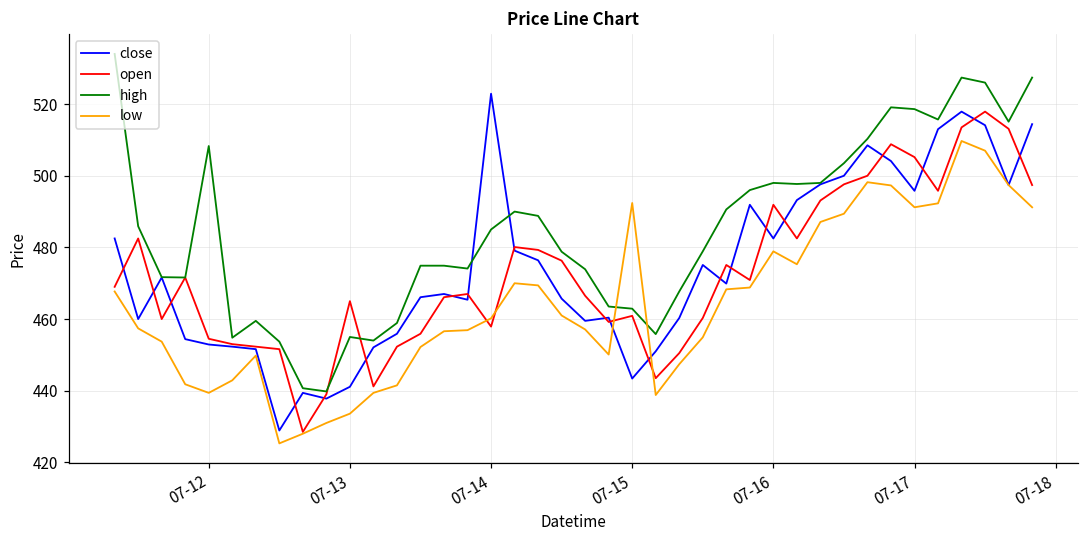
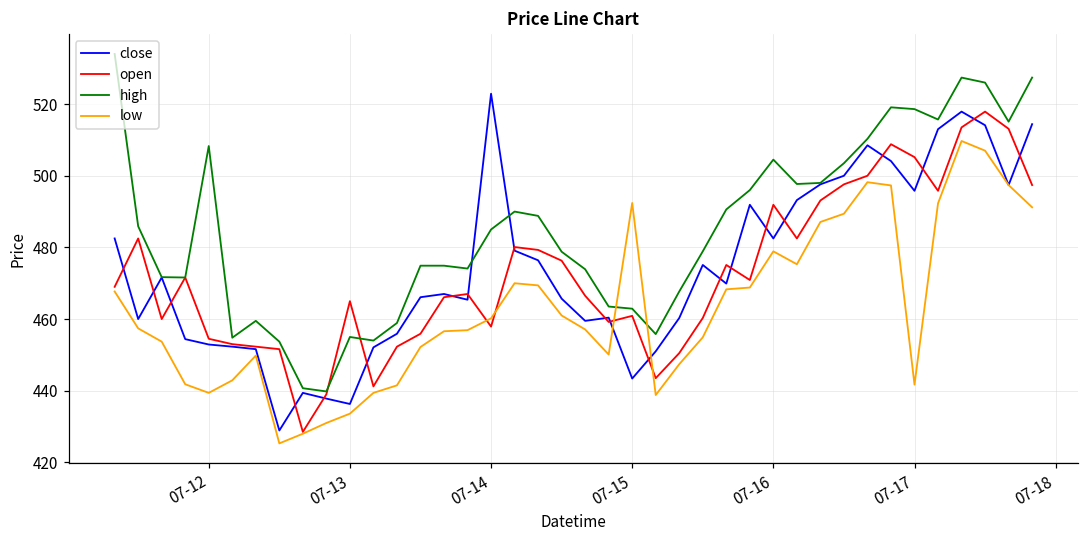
  {
    "close": {
      "07-12": 453,
-     "07-13": 441,
+     "07-13": 436,
      "07-14": 523,
      "07-15": 443,
      "07-16": 483,
      "07-17": 496
    },
    "open": {
      "07-12": 455,
      "07-13": 465,
      "07-14": 458,
      "07-15": 461,
      "07-16": 492,
      "07-17": 505
    },
    "high": {
      "07-12": 508,
      "07-13": 455,
      "07-14": 485,
      "07-15": 463,
-     "07-16": 498,
+     "07-16": 505,
      "07-17": 519
    },
    "low": {
      "07-12": 439,
      "07-13": 434,
      "07-14": 460,
      "07-15": 492,
      "07-16": 479,
-     "07-17": 491
+     "07-17": 442
    }
  }
